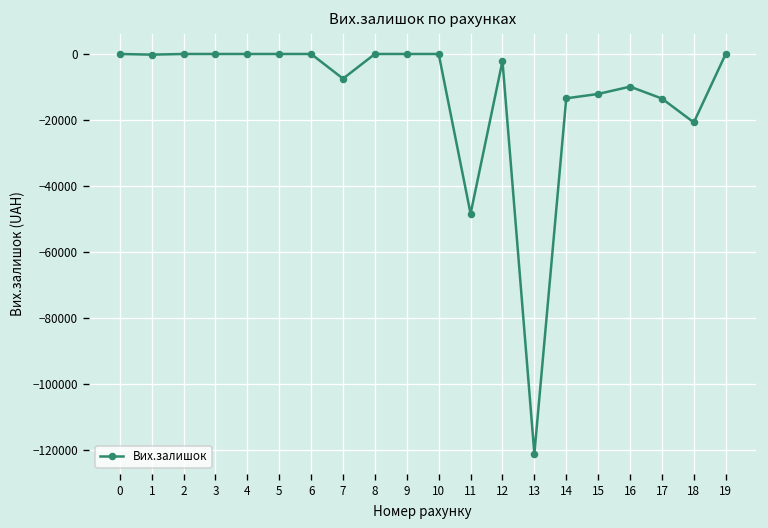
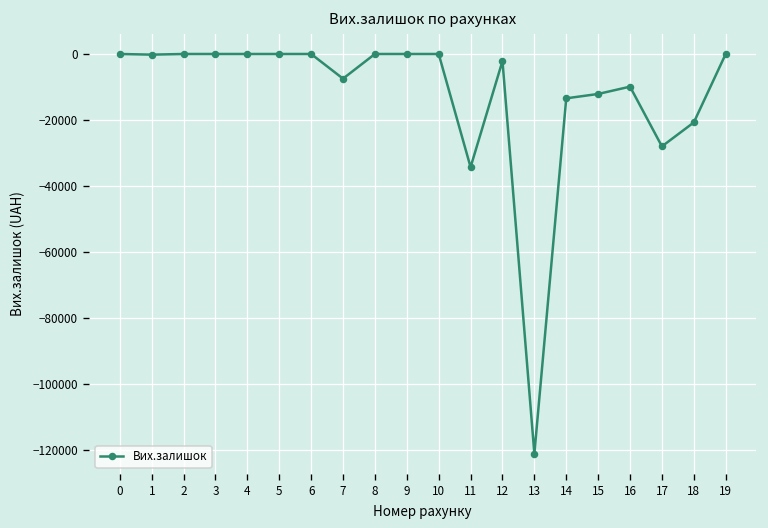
  {
    "0": 0,
    "1": 0,
    "2": 0,
    "3": 0,
    "4": 0,
    "5": 0,
    "6": 0,
    "7": -7000,
    "8": 0,
    "9": 0,
    "10": 0,
-   "11": -48000,
+   "11": -34000,
    "12": -2000,
    "13": -121000,
    "14": -13000,
    "15": -12000,
    "16": -10000,
-   "17": -13000,
+   "17": -28000,
    "18": -21000,
    "19": 0
  }
